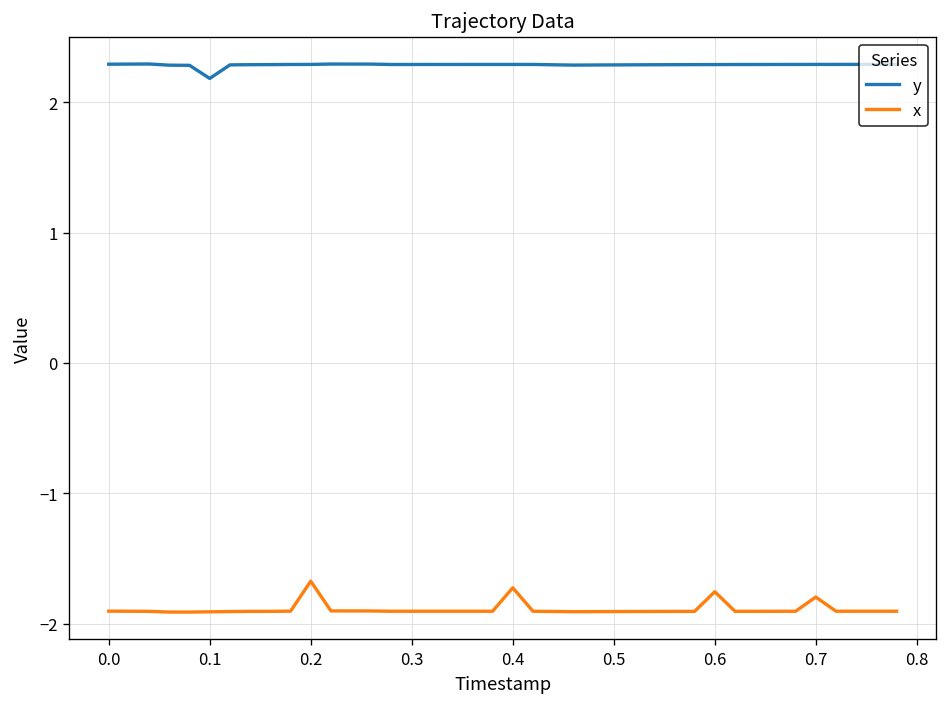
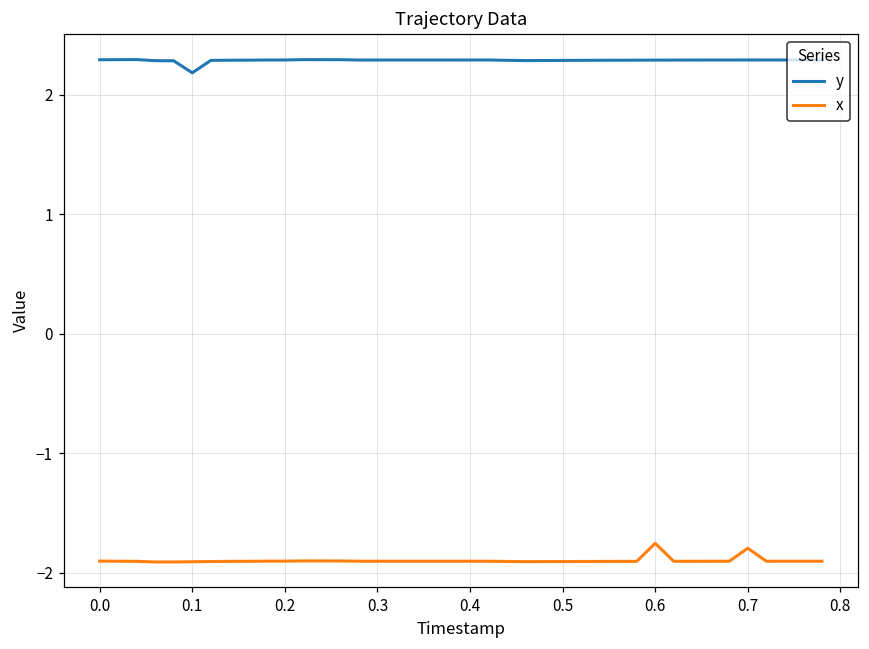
  {
    "y": {
      "0.0": 2.29,
      "0.1": 2.18,
      "0.2": 2.29,
      "0.3": 2.29,
      "0.4": 2.29,
      "0.5": 2.29,
      "0.6": 2.29,
      "0.7": 2.29
    },
    "x": {
      "0.0": -1.90,
      "0.1": -1.91,
-     "0.2": -1.67,
+     "0.2": -1.90,
      "0.3": -1.91,
-     "0.4": -1.73,
+     "0.4": -1.91,
      "0.5": -1.91,
      "0.6": -1.76,
      "0.7": -1.80
    }
  }
